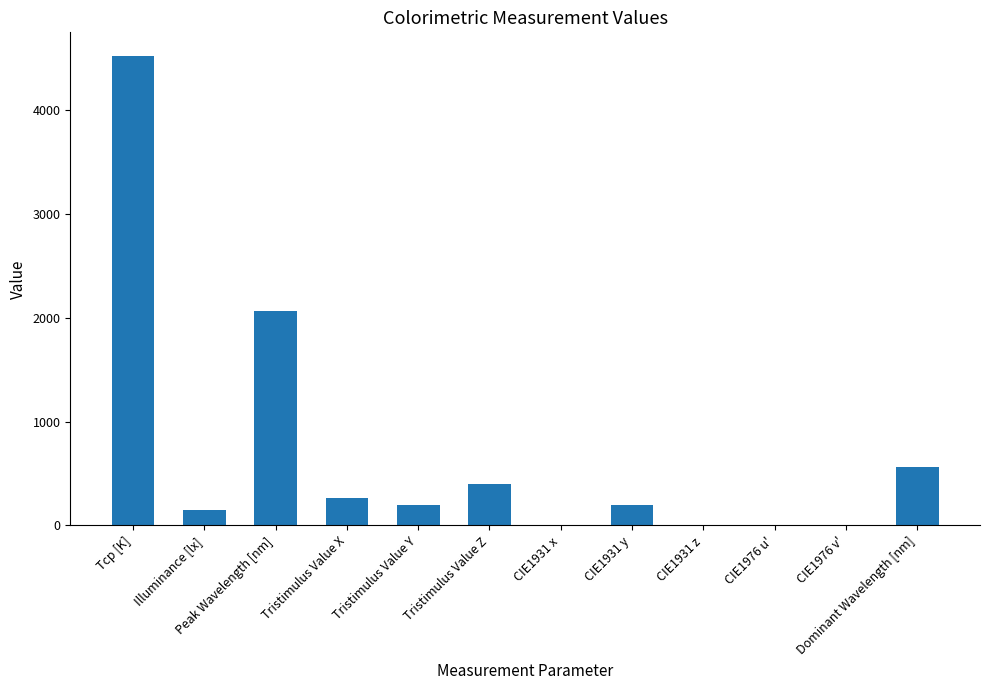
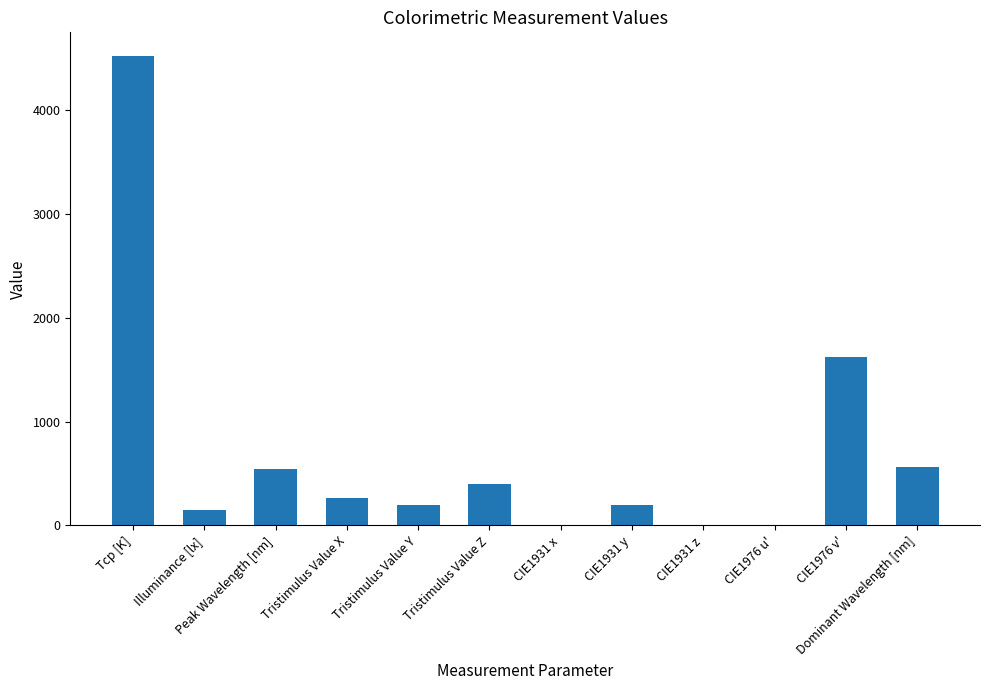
  {
    "Tcp [K]": 4520,
    "Illuminance [lx]": 150,
-   "Peak Wavelength [nm]": 2060,
+   "Peak Wavelength [nm]": 540,
    "Tristimulus Value X": 260,
    "Tristimulus Value Y": 200,
    "Tristimulus Value Z": 400,
    "CIE1931 y": 200,
-   "CIE1976 v'": 0,
+   "CIE1976 v'": 1620,
    "Dominant Wavelength [nm]": 570
  }
